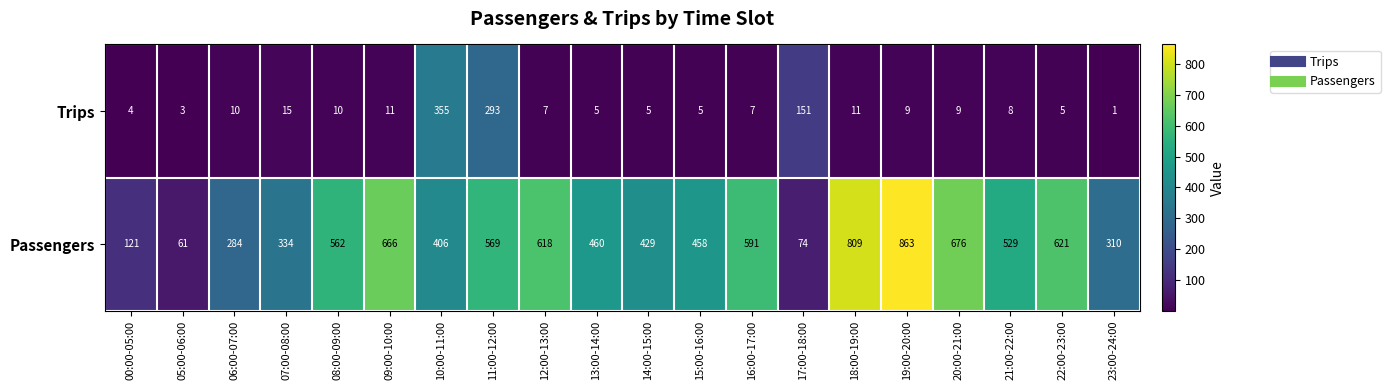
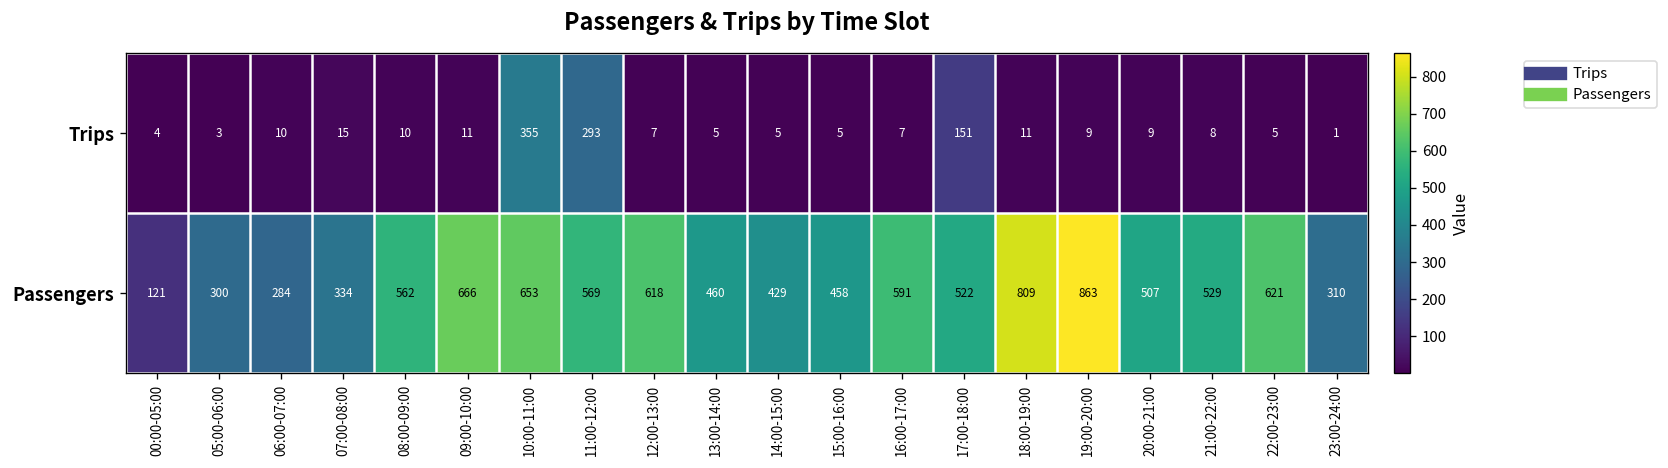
  {
    "Trips": {
      "00:00-05:00": 4,
      "05:00-06:00": 3,
      "06:00-07:00": 10,
      "07:00-08:00": 15,
      "08:00-09:00": 10,
      "09:00-10:00": 11,
      "10:00-11:00": 355,
      "11:00-12:00": 293,
      "12:00-13:00": 7,
      "13:00-14:00": 5,
      "14:00-15:00": 5,
      "15:00-16:00": 5,
      "16:00-17:00": 7,
      "17:00-18:00": 151,
      "18:00-19:00": 11,
      "19:00-20:00": 9,
      "20:00-21:00": 9,
      "21:00-22:00": 8,
      "22:00-23:00": 5,
      "23:00-24:00": 1
    },
    "Passengers": {
      "00:00-05:00": 121,
-     "05:00-06:00": 61,
+     "05:00-06:00": 300,
      "06:00-07:00": 284,
      "07:00-08:00": 334,
      "08:00-09:00": 562,
      "09:00-10:00": 666,
-     "10:00-11:00": 406,
+     "10:00-11:00": 653,
      "11:00-12:00": 569,
      "12:00-13:00": 618,
      "13:00-14:00": 460,
      "14:00-15:00": 429,
      "15:00-16:00": 458,
      "16:00-17:00": 591,
-     "17:00-18:00": 74,
+     "17:00-18:00": 522,
      "18:00-19:00": 809,
      "19:00-20:00": 863,
-     "20:00-21:00": 676,
+     "20:00-21:00": 507,
      "21:00-22:00": 529,
      "22:00-23:00": 621,
      "23:00-24:00": 310
    }
  }
